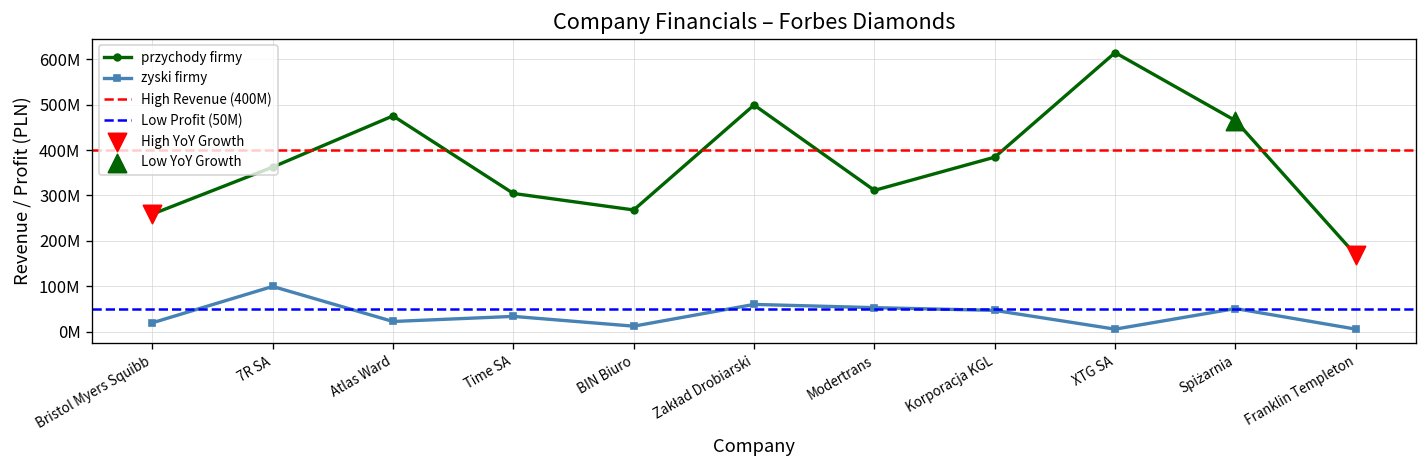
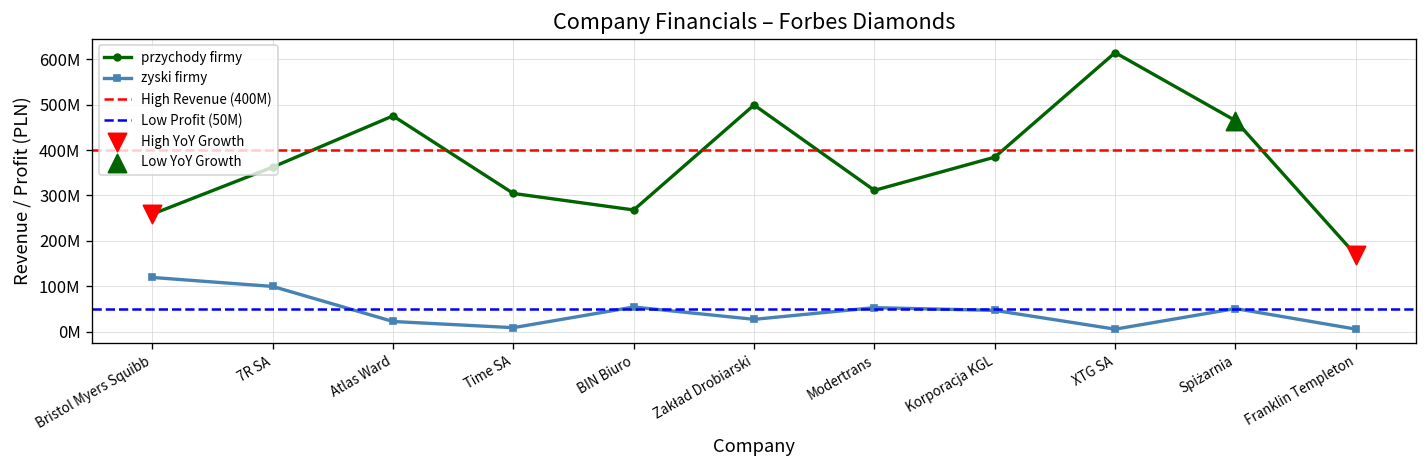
  {
    "zyski firmy": {
-     "Bristol Myers Squibb": 20000000,
+     "Bristol Myers Squibb": 120000000,
      "7R SA": 100000000,
      "Atlas Ward": 20000000,
-     "Time SA": 30000000,
-     "BIN Biuro": 10000000,
-     "Zakład Drobiarski": 60000000,
+     "Time SA": 10000000,
+     "BIN Biuro": 50000000,
+     "Zakład Drobiarski": 30000000,
      "Modertrans": 50000000,
      "Korporacja KGL": 50000000,
      "XTG SA": 10000000,
      "Spiżarnia": 50000000,
      "Franklin Templeton": 10000000
    }
  }
